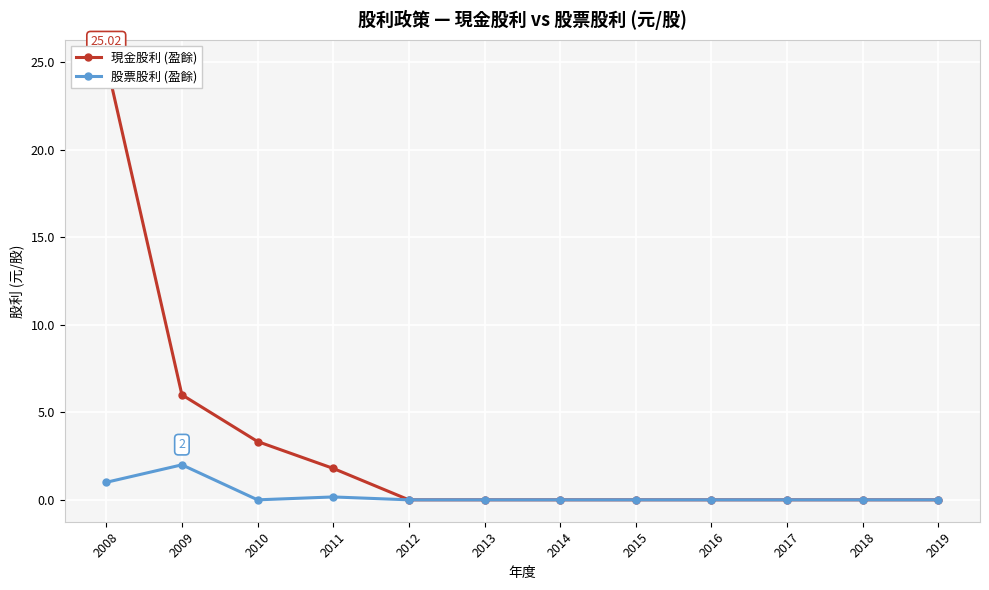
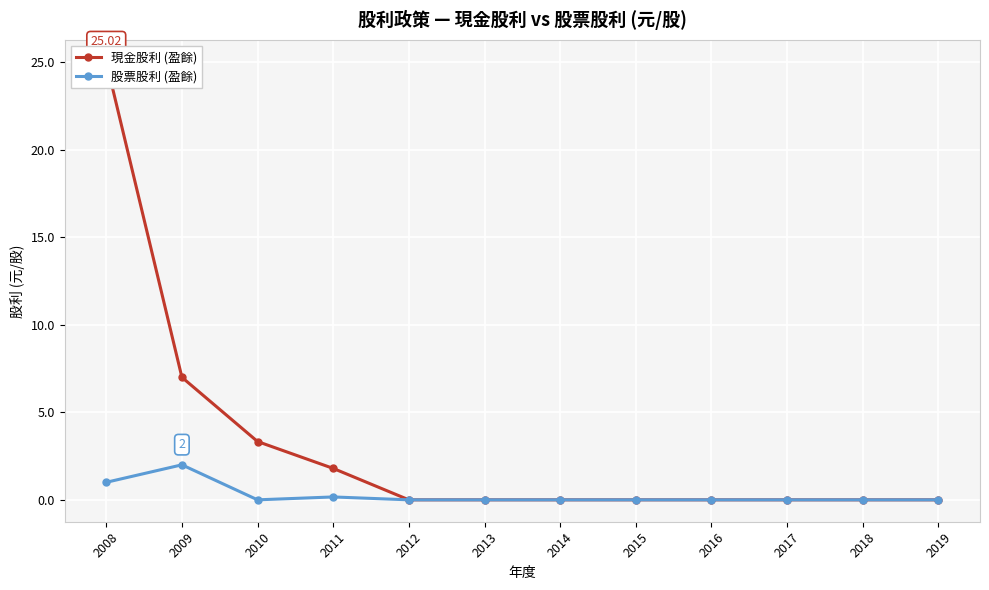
  {
    "現金股利 (盈餘)": {
-     "2009": 6,
+     "2009": 7,
      "2010": 3.3,
      "2011": 1.8
    },
    "股票股利 (盈餘)": {
      "2008": 1,
      "2010": 0,
      "2011": 0.2
    }
  }
